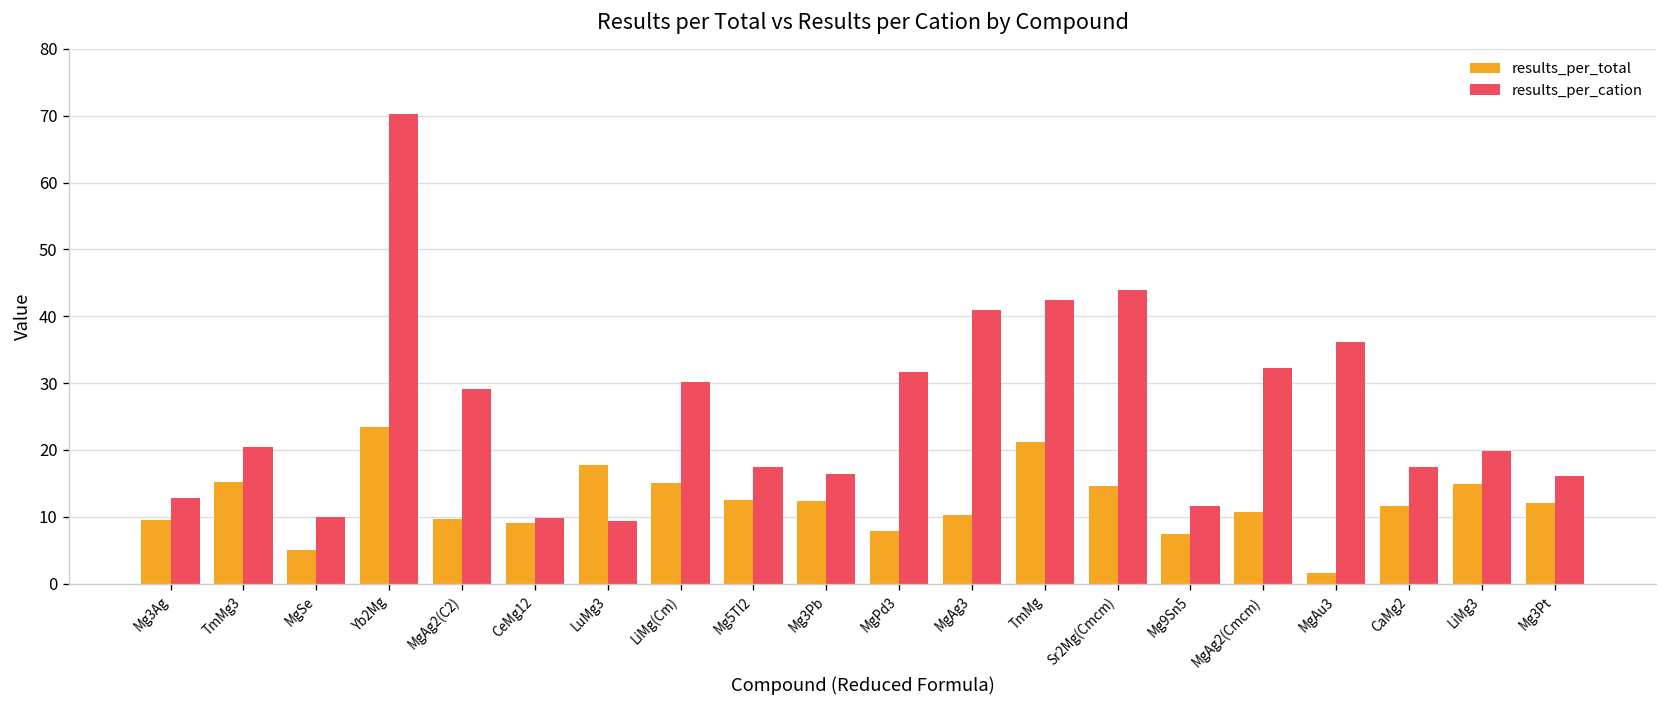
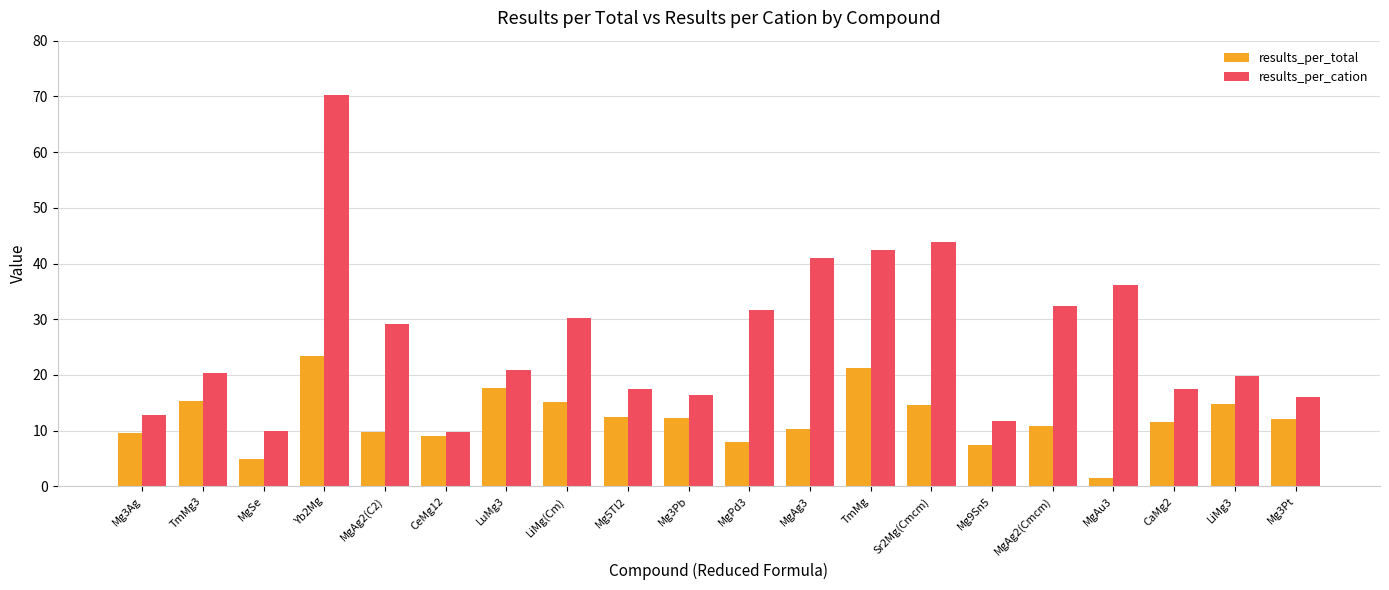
  {
    "results_per_total": {
      "Mg3Ag": 10,
      "TmMg3": 15,
      "MgSe": 5,
      "Yb2Mg": 23,
      "MgAg2(C2)": 10,
      "CeMg12": 9,
      "LuMg3": 18,
      "LiMg(Cm)": 15,
      "Mg5Tl2": 12,
      "Mg3Pb": 12,
      "MgPd3": 8,
      "MgAg3": 10,
      "TmMg": 21,
      "Sr2Mg(Cmcm)": 15,
      "Mg9Sn5": 7,
      "MgAg2(Cmcm)": 11,
      "MgAu3": 2,
      "CaMg2": 12,
      "LiMg3": 15,
      "Mg3Pt": 12
    },
    "results_per_cation": {
      "Mg3Ag": 13,
      "TmMg3": 20,
      "MgSe": 10,
      "Yb2Mg": 70,
      "MgAg2(C2)": 29,
      "CeMg12": 10,
-     "LuMg3": 9,
+     "LuMg3": 21,
      "LiMg(Cm)": 30,
      "Mg5Tl2": 17,
      "Mg3Pb": 16,
      "MgPd3": 32,
      "MgAg3": 41,
      "TmMg": 42,
      "Sr2Mg(Cmcm)": 44,
      "Mg9Sn5": 12,
      "MgAg2(Cmcm)": 32,
      "MgAu3": 36,
      "CaMg2": 17,
      "LiMg3": 20,
      "Mg3Pt": 16
    }
  }
